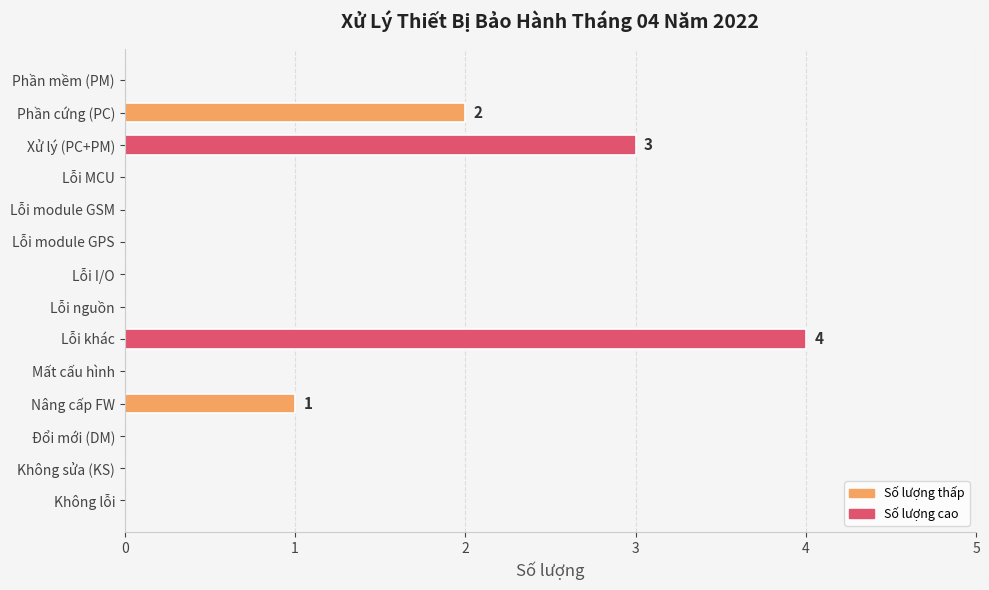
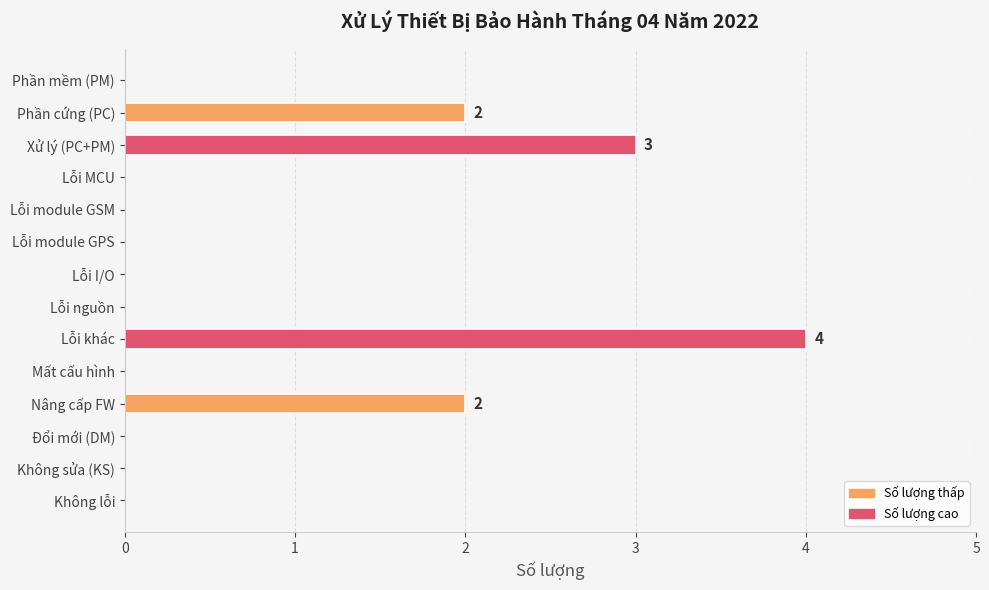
  {
    "Phần cứng (PC)": 2,
    "Xử lý (PC+PM)": 3,
    "Lỗi khác": 4,
-   "Nâng cấp FW": 1
+   "Nâng cấp FW": 2
  }
